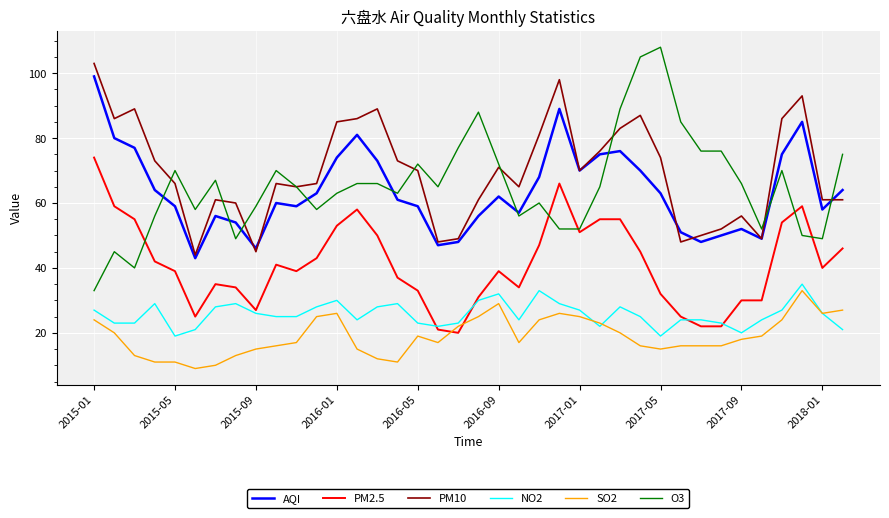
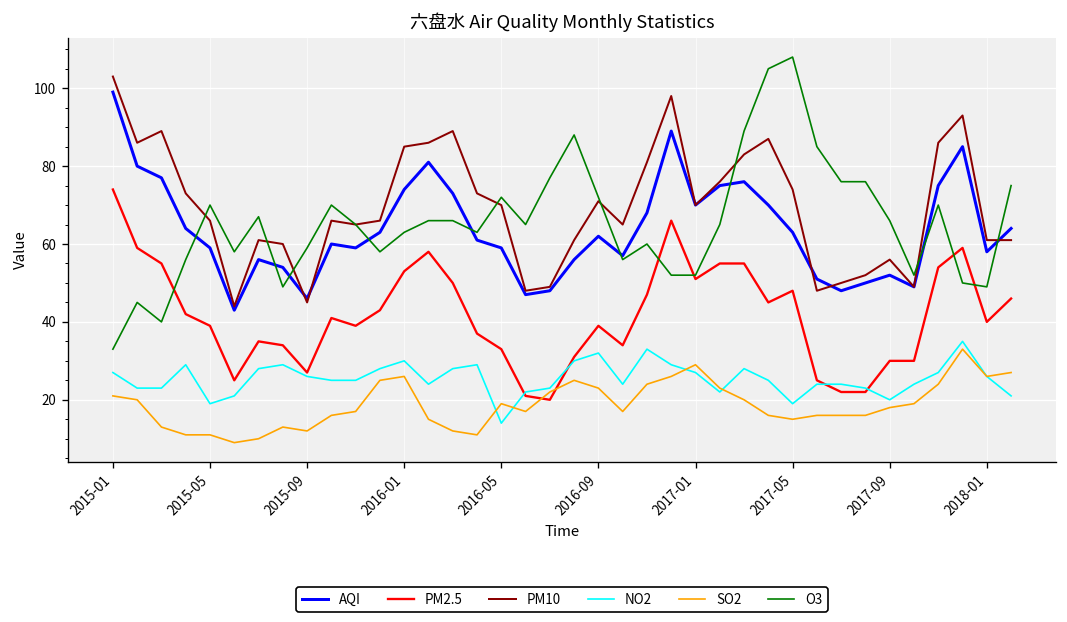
  {
    "PM2.5": {
      "2015-01": 74,
      "2015-05": 39,
      "2015-09": 27,
      "2016-01": 53,
      "2016-05": 33,
      "2016-09": 39,
      "2017-01": 51,
-     "2017-05": 32,
+     "2017-05": 48,
      "2017-09": 30,
      "2018-01": 40
    },
    "PM10": {
      "2015-01": 103,
      "2015-05": 66,
      "2015-09": 45,
      "2016-01": 85,
      "2016-05": 70,
      "2016-09": 71,
      "2017-05": 74,
      "2017-09": 56,
      "2018-01": 61
    },
    "NO2": {
      "2015-01": 27,
      "2015-05": 19,
      "2015-09": 26,
      "2016-01": 30,
-     "2016-05": 23,
+     "2016-05": 14,
      "2016-09": 32,
      "2017-01": 27,
      "2017-05": 19,
      "2017-09": 20
    },
    "SO2": {
-     "2015-01": 24,
+     "2015-01": 21,
      "2015-05": 11,
-     "2015-09": 15,
+     "2015-09": 12,
      "2016-01": 26,
      "2016-05": 19,
-     "2016-09": 29,
-     "2017-01": 25,
+     "2016-09": 23,
+     "2017-01": 29,
      "2017-05": 15,
      "2017-09": 18
    },
    "O3": {
      "2015-01": 33,
      "2015-05": 70,
      "2015-09": 59,
      "2016-01": 63,
      "2016-05": 72,
      "2016-09": 72,
      "2017-01": 52,
      "2017-05": 108,
      "2017-09": 66,
      "2018-01": 49
    }
  }
